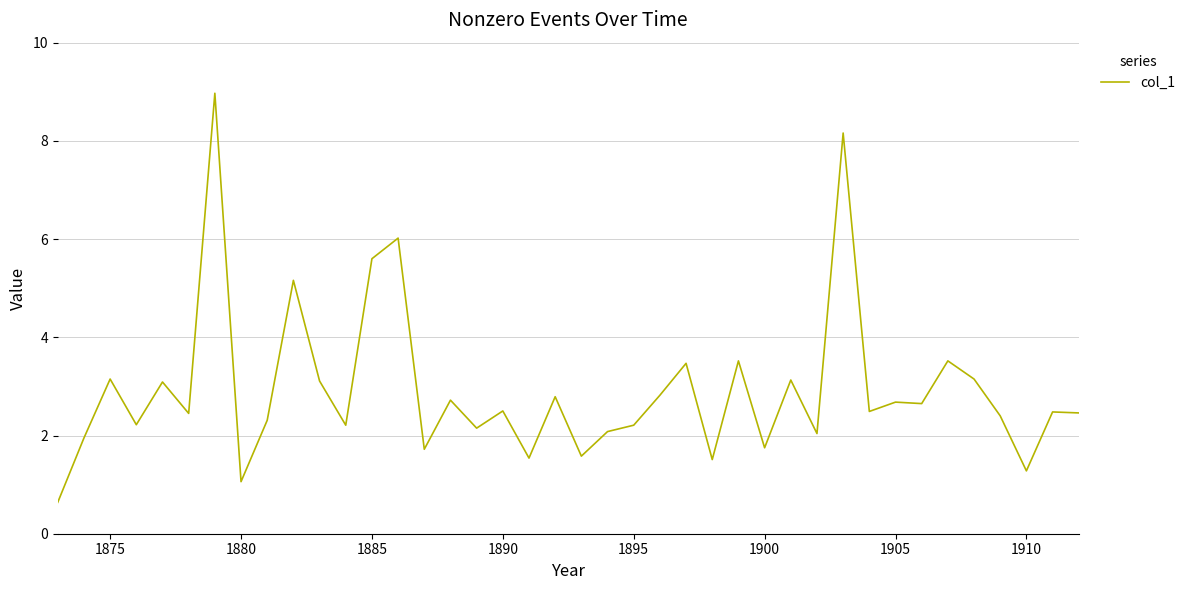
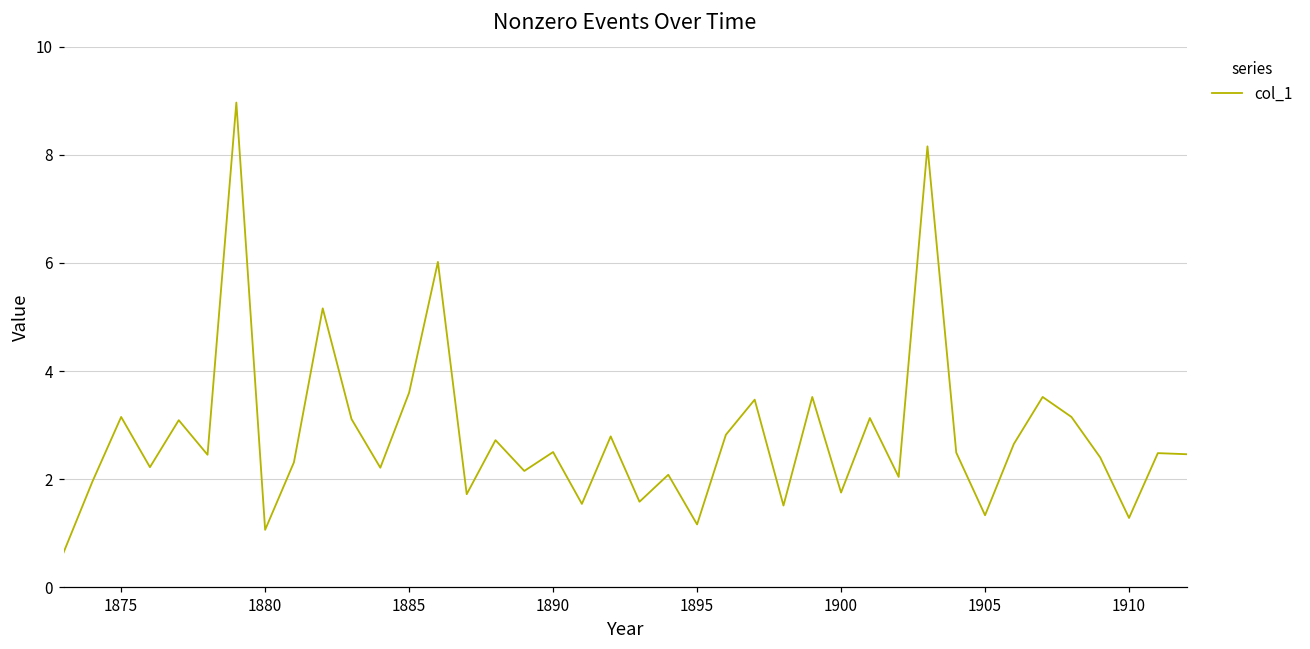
  {
    "1875": 3.2,
    "1880": 1.1,
-   "1885": 5.6,
+   "1885": 3.6,
    "1890": 2.5,
-   "1895": 2.2,
+   "1895": 1.2,
    "1900": 1.8,
-   "1905": 2.7,
+   "1905": 1.3,
    "1910": 1.3
  }
